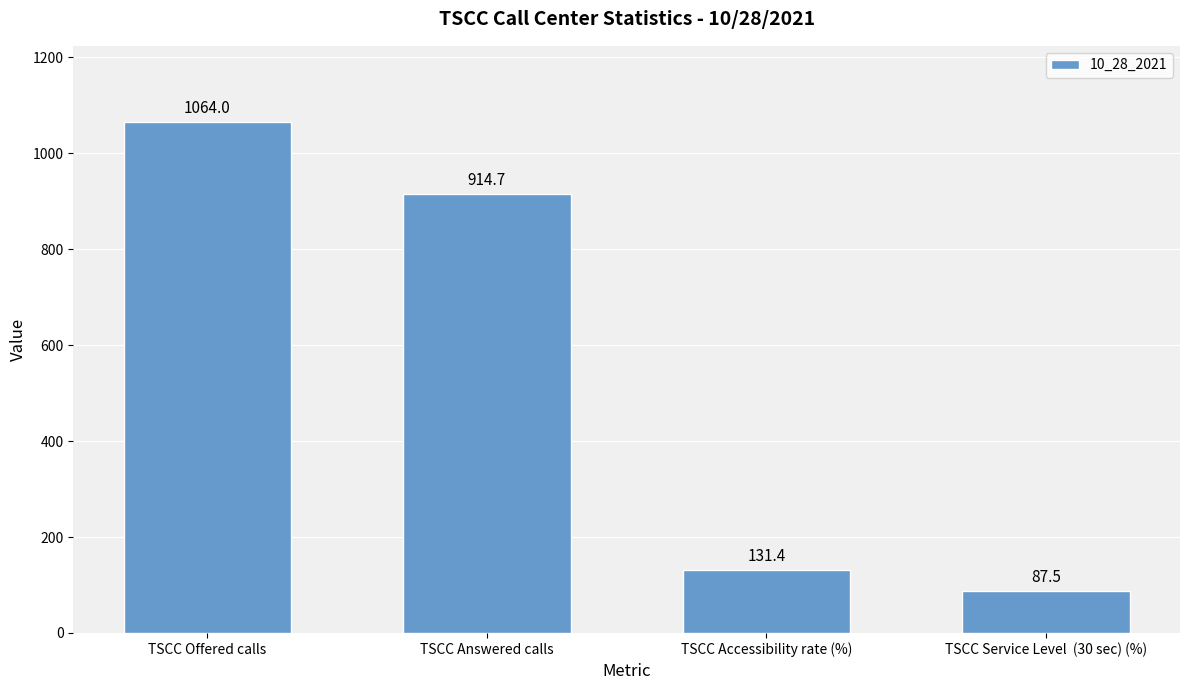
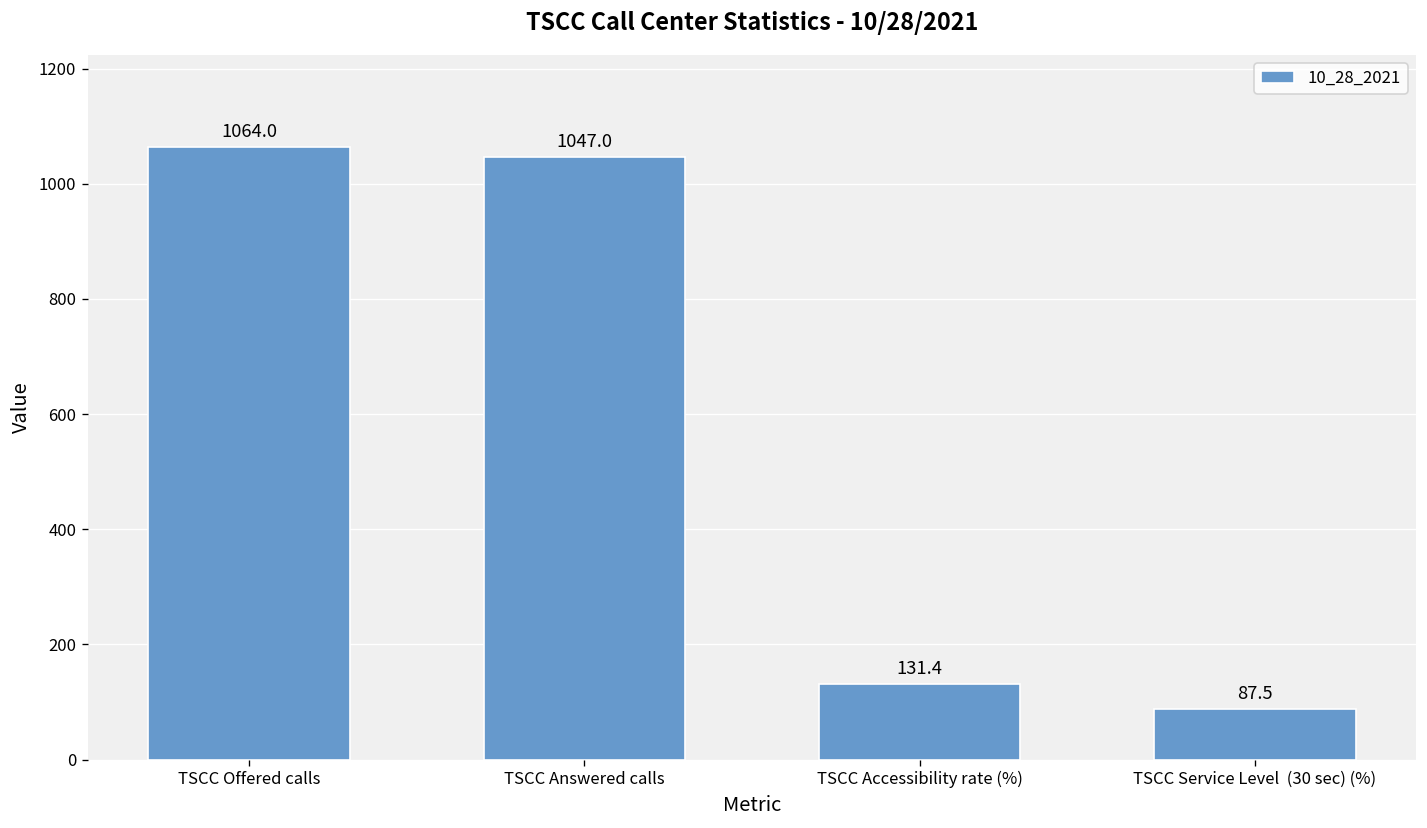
  {
    "TSCC Offered calls": 1064.0,
-   "TSCC Answered calls": 914.7,
+   "TSCC Answered calls": 1047.0,
    "TSCC Accessibility rate (%)": 131.4,
    "TSCC Service Level (30 sec) (%)": 87.5
  }
